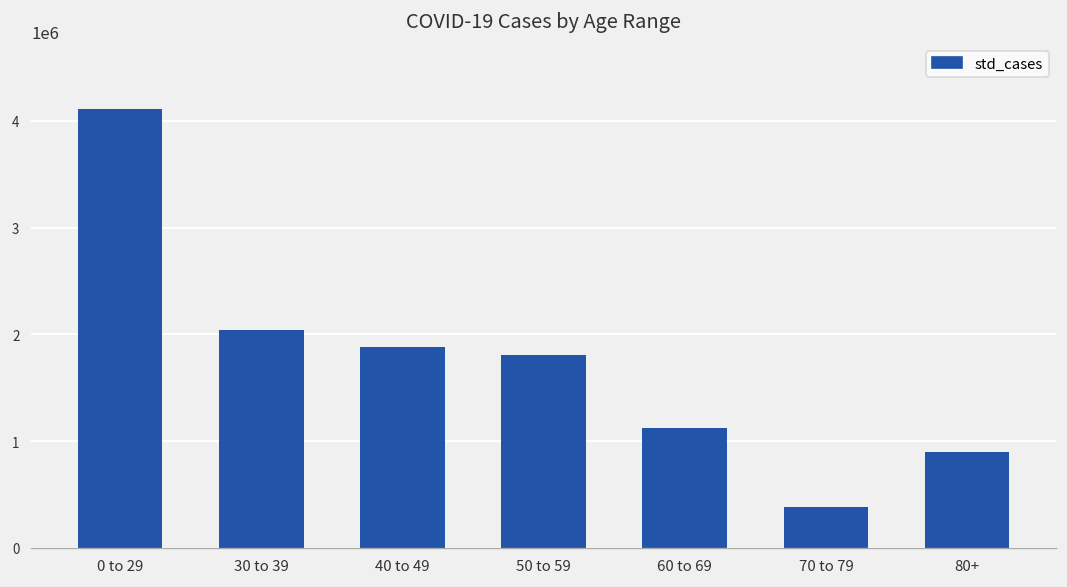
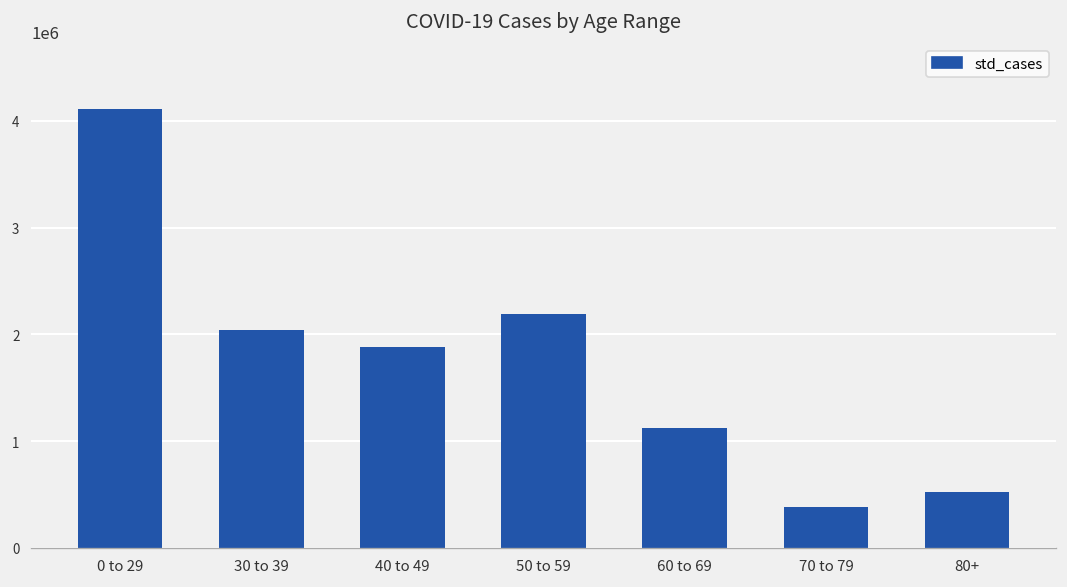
  {
    "0 to 29": 4100000,
    "30 to 39": 2000000,
    "40 to 49": 1900000,
-   "50 to 59": 1800000,
+   "50 to 59": 2200000,
    "60 to 69": 1100000,
    "70 to 79": 400000,
-   "80+": 900000
+   "80+": 500000
  }
